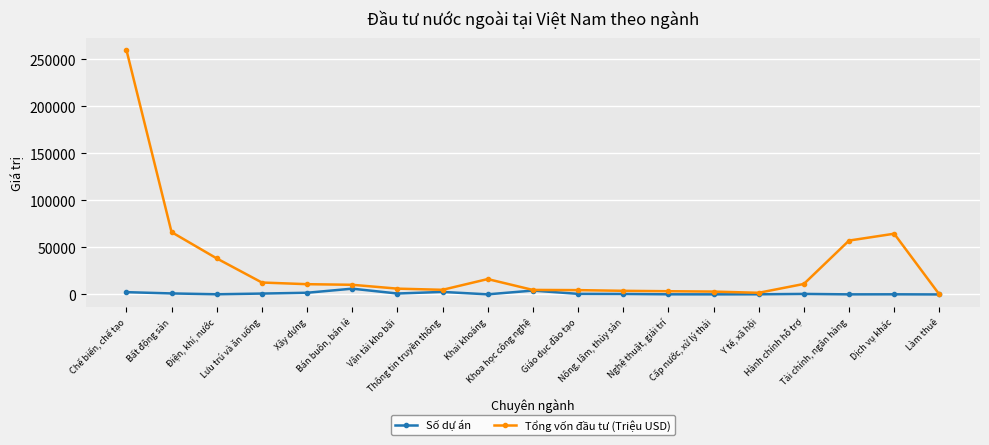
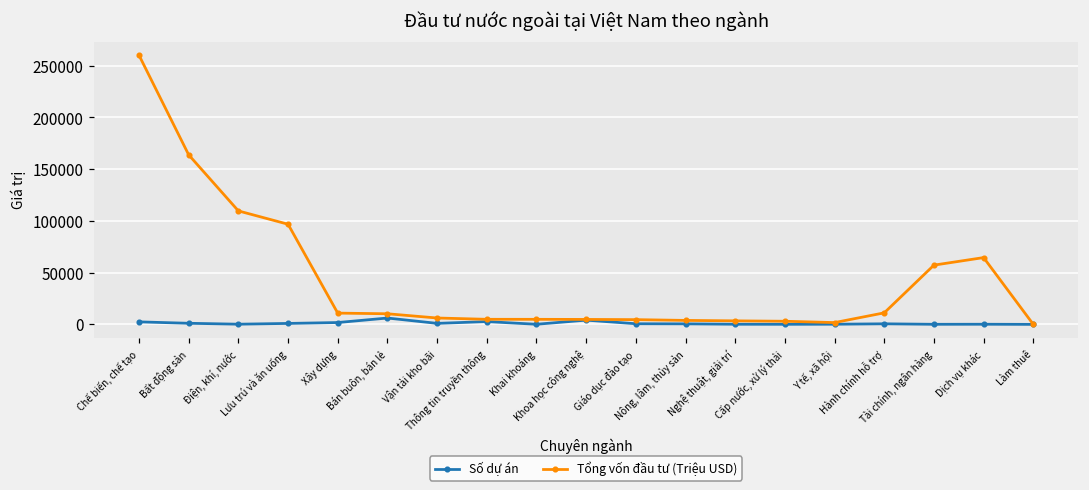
  {
    "Số dự án": {
      "Chế biến, chế tạo": 0,
      "Bất động sản": 0,
      "Điện, khí, nước": 0,
      "Lưu trú và ăn uống": 0,
      "Xây dựng": 0,
      "Bán buôn, bán lẻ": 10000,
      "Vận tải kho bãi": 0,
      "Khai khoáng": 0,
      "Giáo dục đào tạo": 0,
      "Nông, lâm, thủy sản": 0,
      "Nghệ thuật, giải trí": 0,
      "Cấp nước, xử lý thải": 0,
      "Hành chính hỗ trợ": 0,
      "Tài chính, ngân hàng": 0,
      "Dịch vụ khác": 0
    },
    "Tổng vốn đầu tư (Triệu USD)": {
      "Chế biến, chế tạo": 260000,
-     "Bất động sản": 70000,
-     "Điện, khí, nước": 40000,
-     "Lưu trú và ăn uống": 10000,
+     "Bất động sản": 160000,
+     "Điện, khí, nước": 110000,
+     "Lưu trú và ăn uống": 100000,
      "Xây dựng": 10000,
      "Bán buôn, bán lẻ": 10000,
      "Vận tải kho bãi": 10000,
-     "Khai khoáng": 20000,
+     "Khai khoáng": 0,
      "Giáo dục đào tạo": 0,
      "Nông, lâm, thủy sản": 0,
      "Nghệ thuật, giải trí": 0,
      "Cấp nước, xử lý thải": 0,
      "Hành chính hỗ trợ": 10000,
      "Tài chính, ngân hàng": 60000,
      "Dịch vụ khác": 60000
    }
  }
